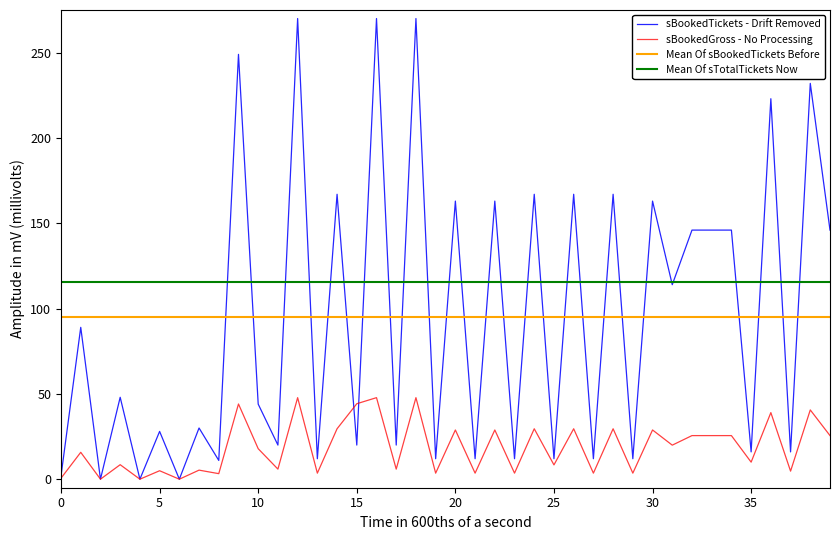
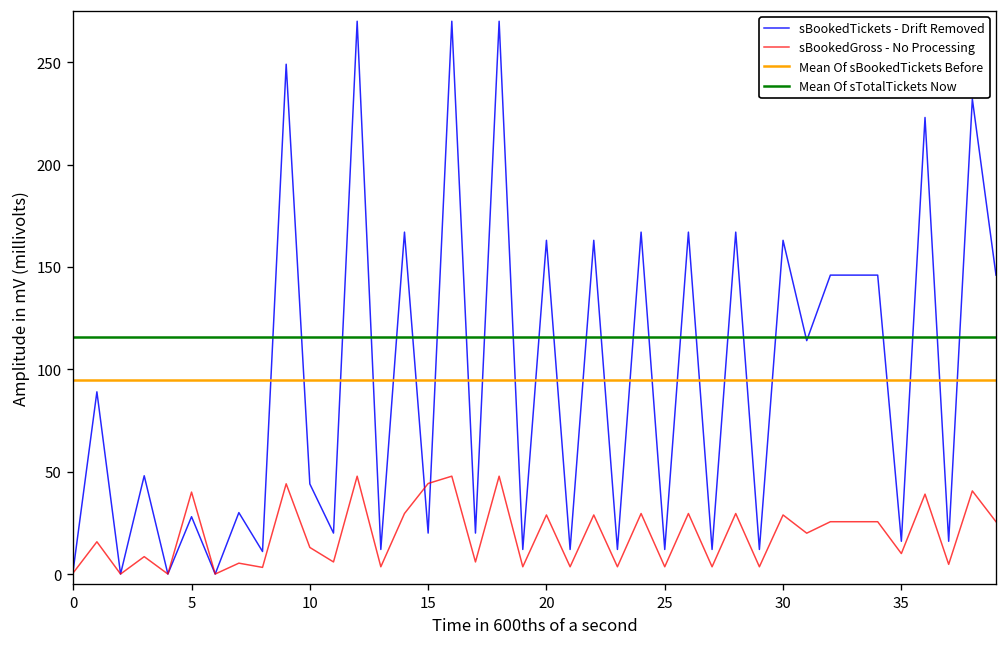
  {
    "sBookedTickets - Drift Removed": {
      "5": 28,
      "10": 44,
      "15": 20,
      "20": 163,
      "25": 12,
      "30": 163,
      "35": 16
    },
    "sBookedGross - No Processing": {
-     "5": 5,
-     "10": 18,
+     "5": 40,
+     "10": 13,
      "15": 44,
      "20": 29,
-     "25": 8,
+     "25": 4,
      "30": 29,
      "35": 10
    }
  }
